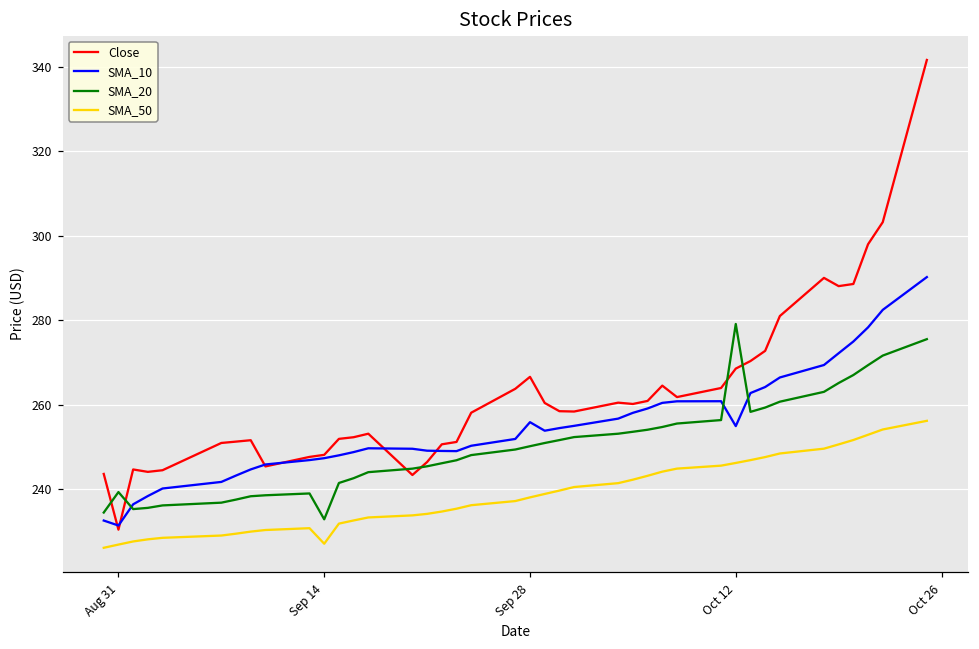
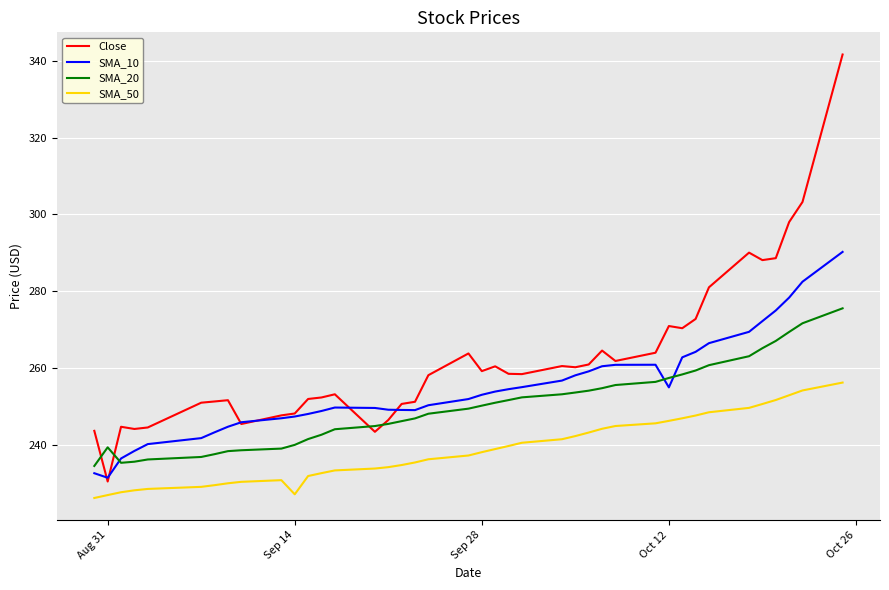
  {
    "Close": {
      "Aug 31": 230,
      "Sep 14": 248,
-     "Sep 28": 267,
-     "Oct 12": 269
+     "Sep 28": 259,
+     "Oct 12": 271
    },
    "SMA_10": {
      "Aug 31": 231,
      "Sep 14": 247,
-     "Sep 28": 256,
+     "Sep 28": 253,
      "Oct 12": 255
    },
    "SMA_20": {
      "Aug 31": 239,
-     "Sep 14": 233,
+     "Sep 14": 240,
      "Sep 28": 250,
-     "Oct 12": 279
+     "Oct 12": 257
    },
    "SMA_50": {
      "Aug 31": 227,
      "Sep 14": 227,
      "Sep 28": 238,
      "Oct 12": 246
    }
  }
